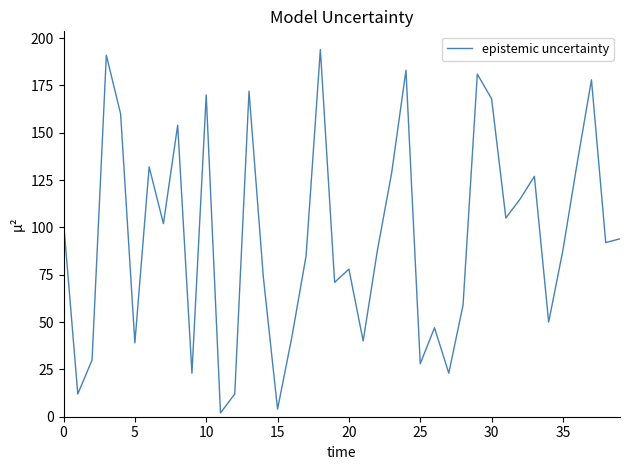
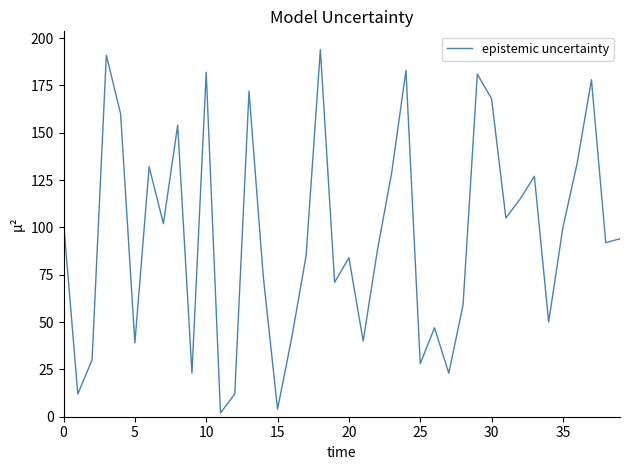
  {
    "0": 103,
    "5": 39,
-   "10": 170,
+   "10": 182,
    "15": 4,
-   "20": 78,
+   "20": 84,
    "25": 28,
    "30": 168,
-   "35": 88
+   "35": 100
  }
